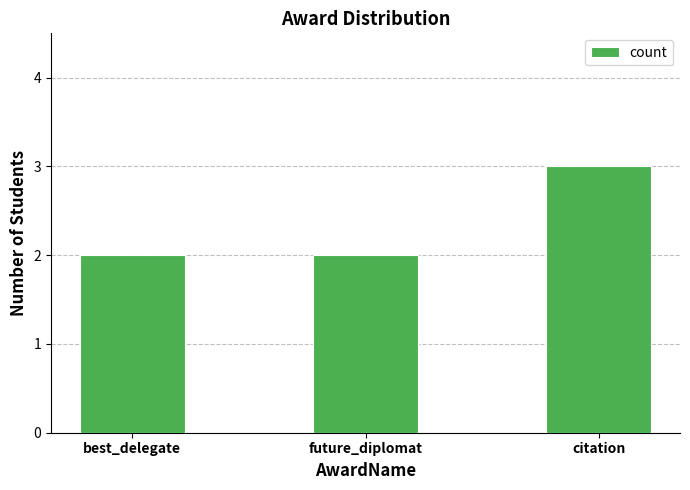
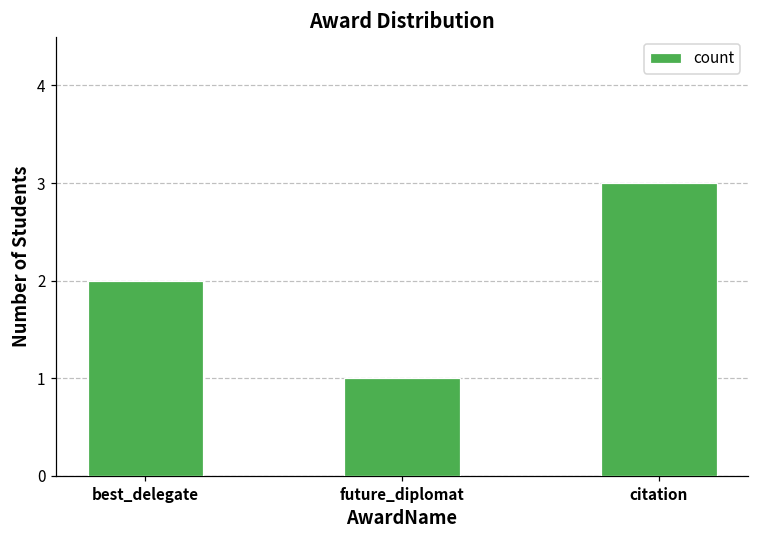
  {
    "best_delegate": 2,
-   "future_diplomat": 2,
+   "future_diplomat": 1,
    "citation": 3
  }
